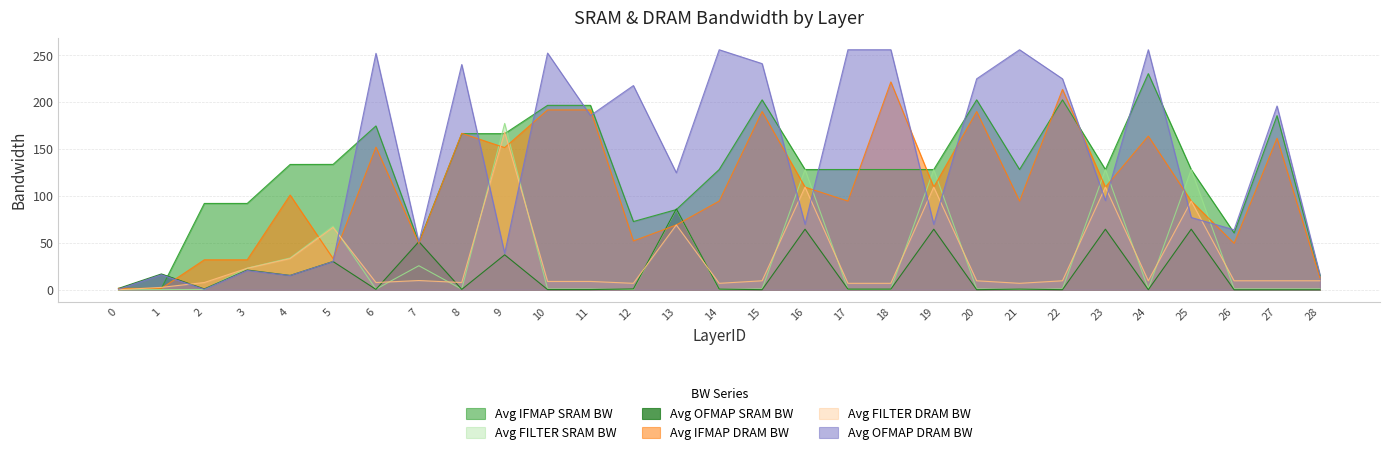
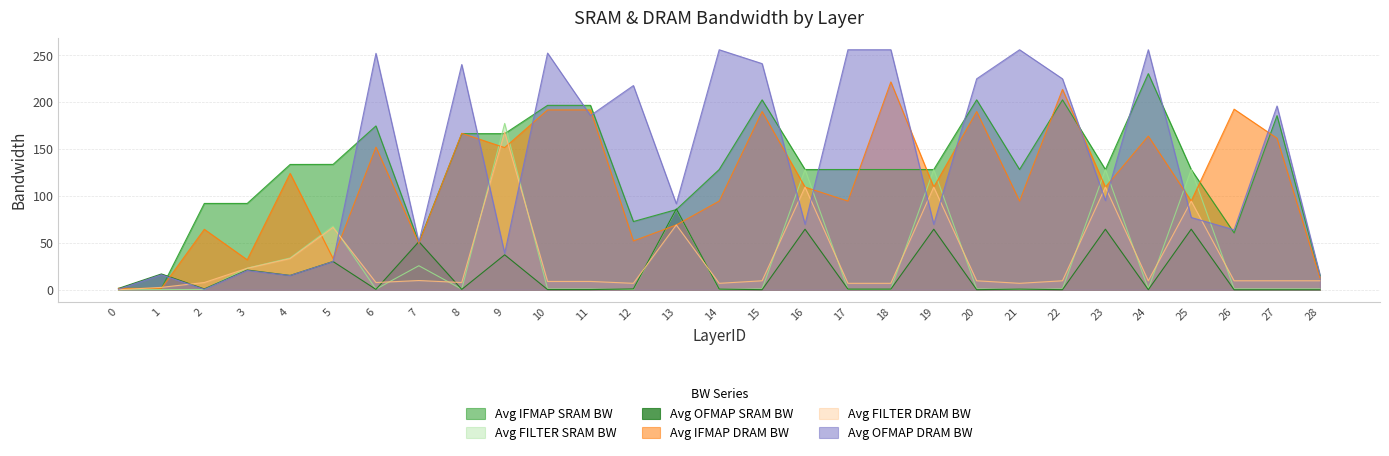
  {
    "Avg IFMAP DRAM BW": {
-     "2": 30,
+     "2": 60,
      "3": 30,
-     "4": 100,
+     "4": 120,
      "5": 30,
      "6": 150,
      "9": 150,
      "10": 190,
      "11": 190,
      "12": 50,
      "14": 90,
      "15": 190,
      "17": 90,
      "18": 220,
      "20": 190,
      "21": 90,
      "22": 210,
      "24": 160,
-     "26": 50,
+     "26": 190,
      "27": 160
    },
    "Avg OFMAP DRAM BW": {
      "6": 250,
      "8": 240,
      "10": 250,
      "11": 190,
      "12": 220,
-     "13": 120,
+     "13": 90,
      "14": 260,
      "15": 240,
      "16": 70,
      "17": 260,
      "18": 260,
      "19": 70,
      "20": 230,
      "21": 260,
      "22": 230,
      "23": 100,
      "24": 260,
      "25": 80,
      "26": 60,
      "27": 200
    }
  }
